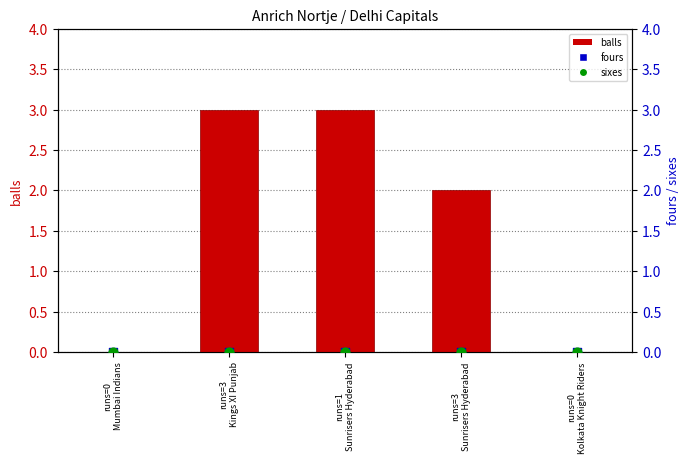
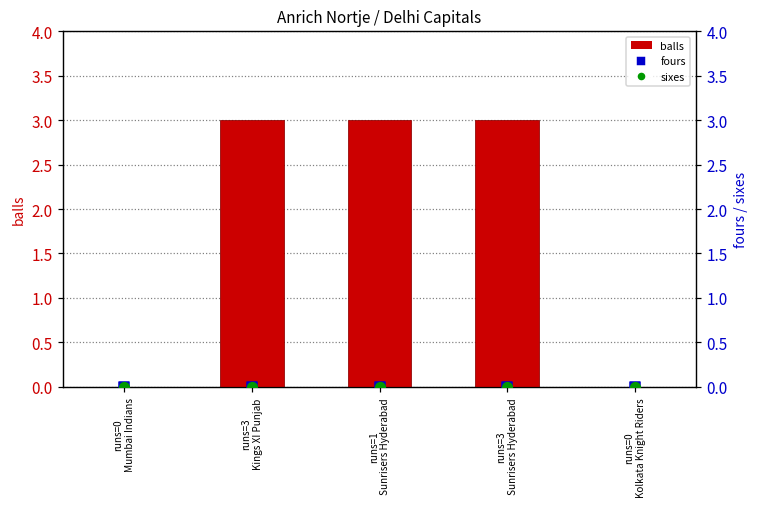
  {
    "balls": {
      "runs=0 Mumbai Indians": 0,
      "runs=3 Kings XI Punjab": 3,
      "runs=1 Sunrisers Hyderabad": 3,
-     "runs=3 Sunrisers Hyderabad": 2,
+     "runs=3 Sunrisers Hyderabad": 3,
      "runs=0 Kolkata Knight Riders": 0
    }
  }
